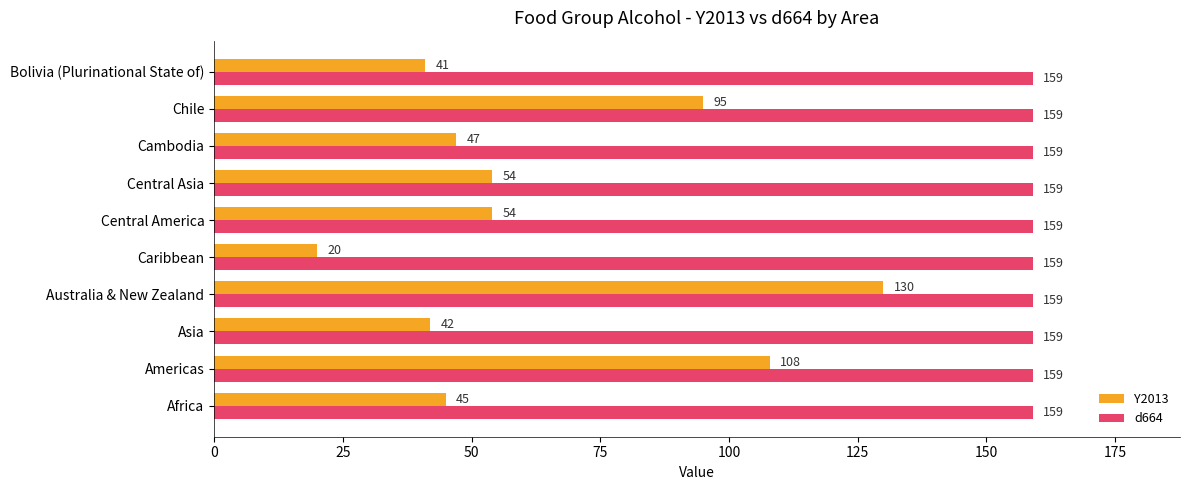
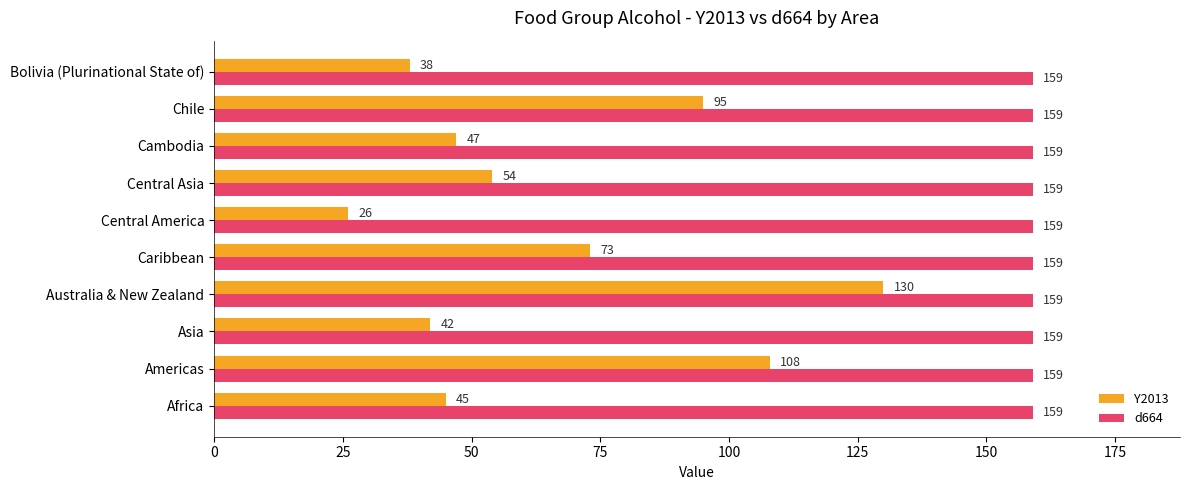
  {
    "Y2013": {
-     "Bolivia (Plurinational State of)": 41,
+     "Bolivia (Plurinational State of)": 38,
      "Chile": 95,
      "Cambodia": 47,
      "Central Asia": 54,
-     "Central America": 54,
-     "Caribbean": 20,
+     "Central America": 26,
+     "Caribbean": 73,
      "Australia & New Zealand": 130,
      "Asia": 42,
      "Americas": 108,
      "Africa": 45
    },
    "d664": {
      "Bolivia (Plurinational State of)": 159,
      "Chile": 159,
      "Cambodia": 159,
      "Central Asia": 159,
      "Central America": 159,
      "Caribbean": 159,
      "Australia & New Zealand": 159,
      "Asia": 159,
      "Americas": 159,
      "Africa": 159
    }
  }
